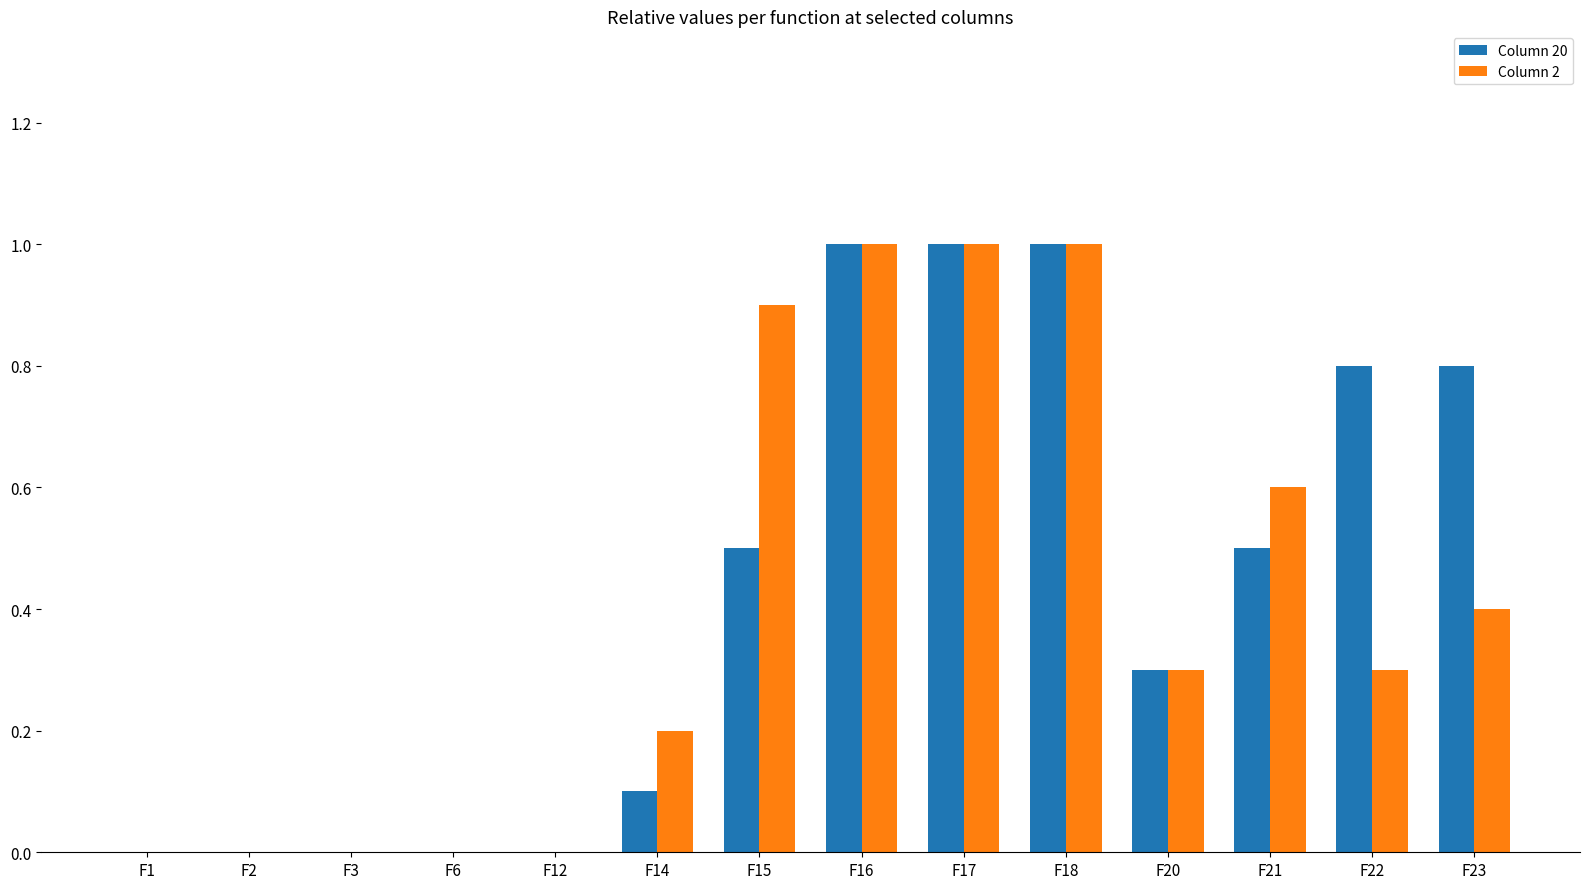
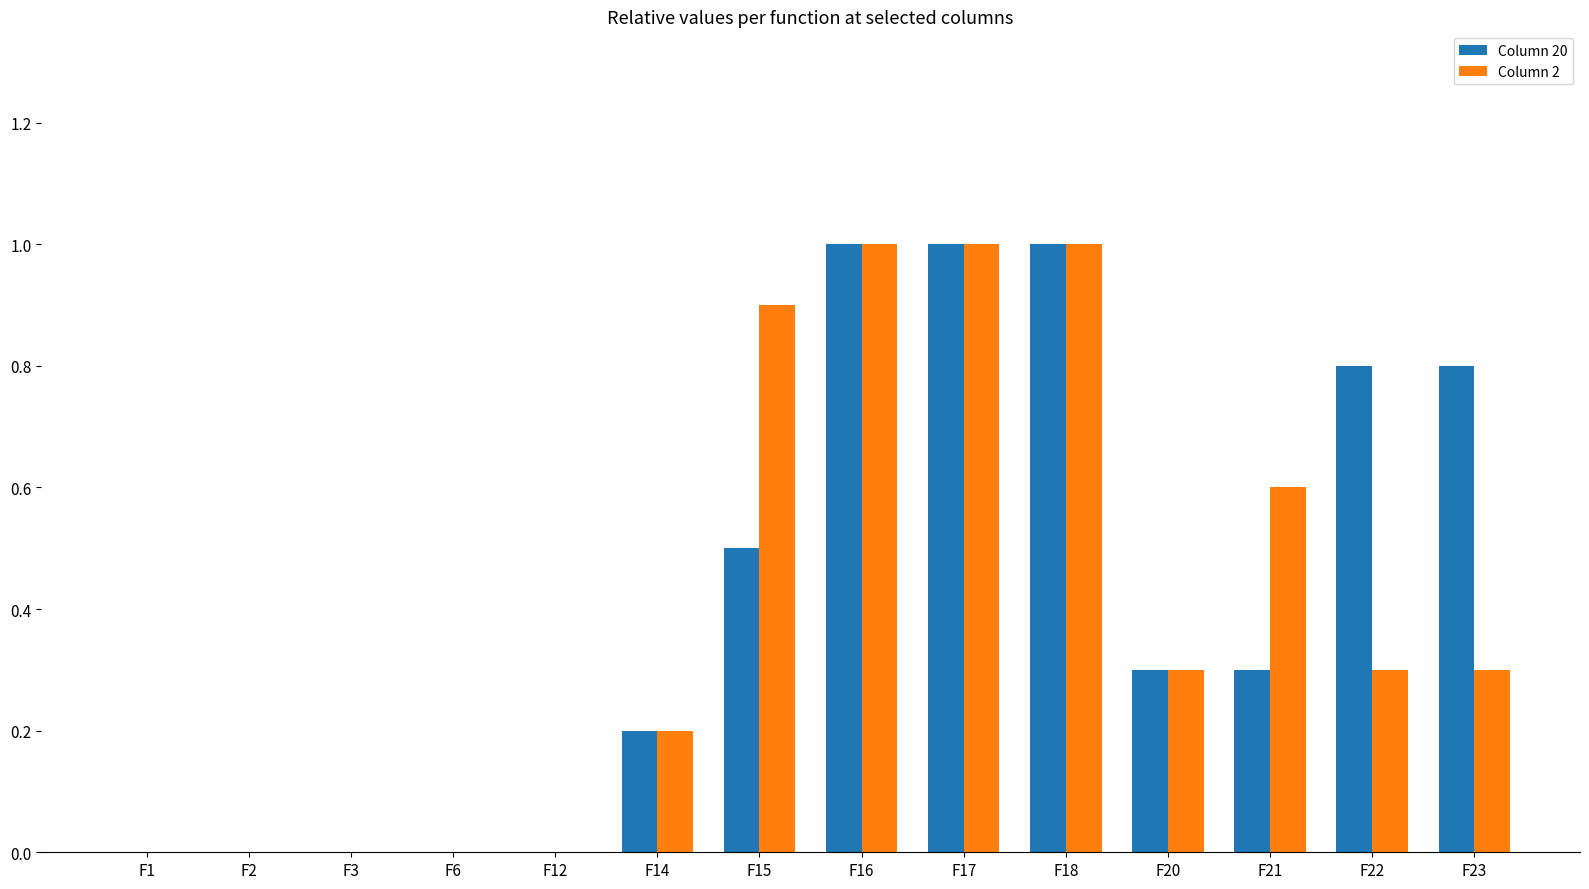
  {
    "Column 20": {
      "F1": 0.0,
      "F2": 0.0,
      "F3": 0.0,
      "F6": 0.0,
      "F12": 0.0,
-     "F14": 0.1,
+     "F14": 0.2,
      "F15": 0.5,
      "F16": 1.0,
      "F17": 1.0,
      "F18": 1.0,
      "F20": 0.3,
-     "F21": 0.5,
+     "F21": 0.3,
      "F22": 0.8,
      "F23": 0.8
    },
    "Column 2": {
      "F1": 0.0,
      "F2": 0.0,
      "F3": 0.0,
      "F6": 0.0,
      "F12": 0.0,
      "F14": 0.2,
      "F15": 0.9,
      "F16": 1.0,
      "F17": 1.0,
      "F18": 1.0,
      "F20": 0.3,
      "F21": 0.6,
      "F22": 0.3,
-     "F23": 0.4
+     "F23": 0.3
    }
  }
